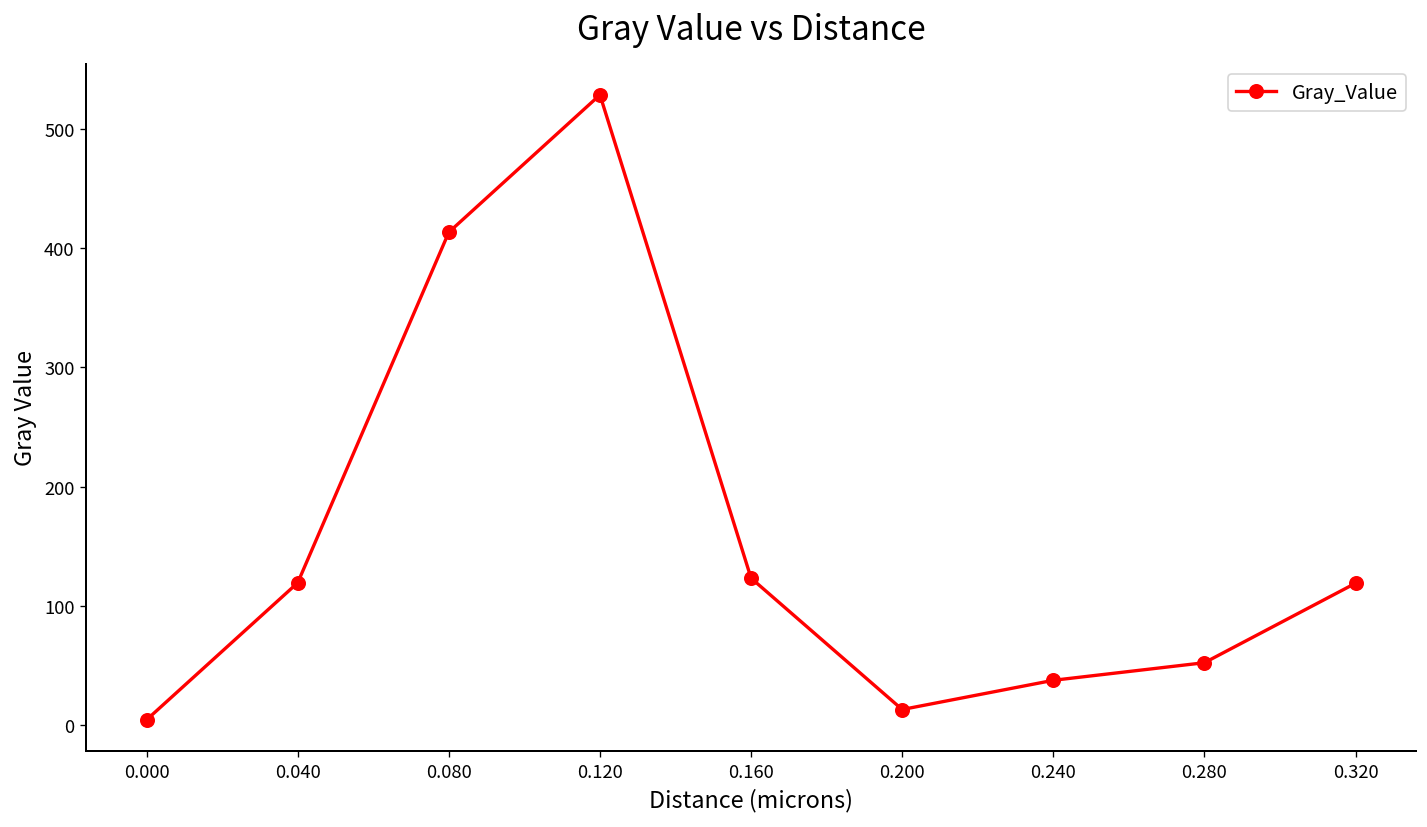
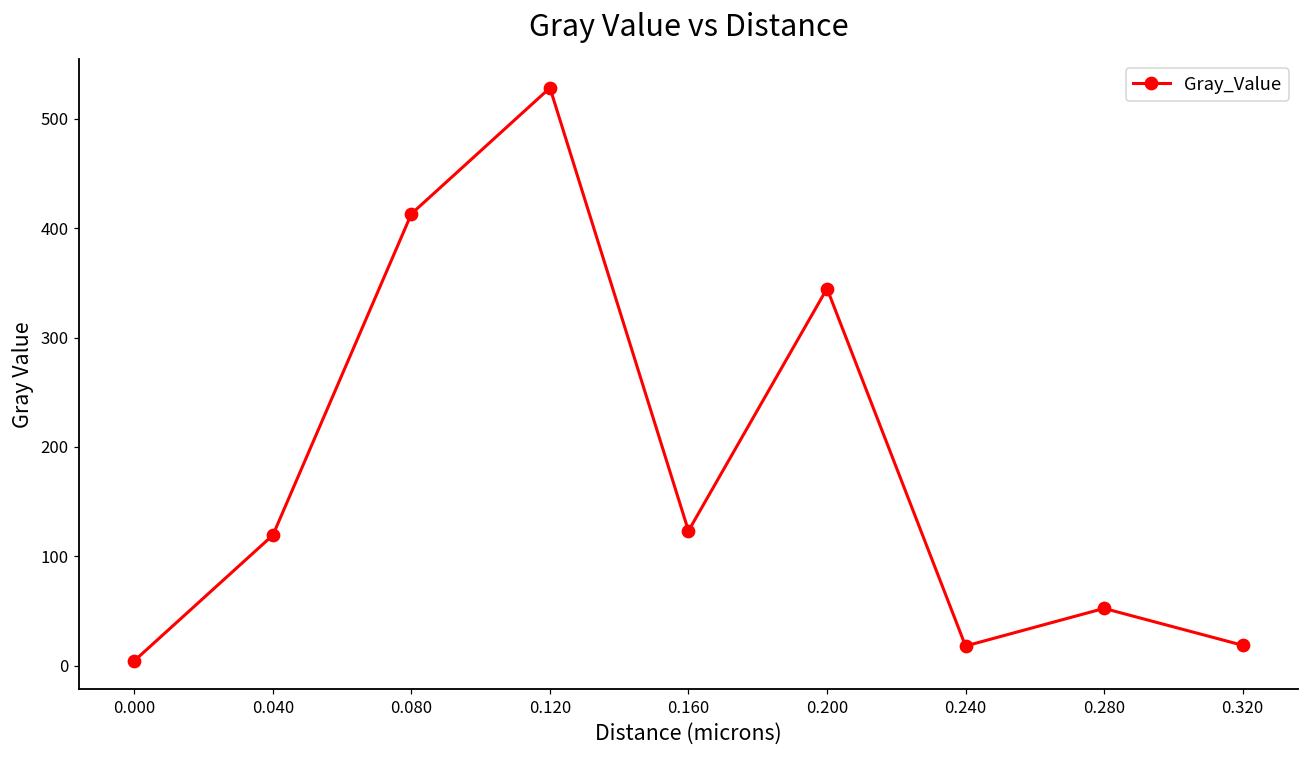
  {
    "0.000": 0,
    "0.040": 120,
    "0.080": 410,
    "0.120": 530,
    "0.160": 120,
-   "0.200": 10,
-   "0.240": 40,
+   "0.200": 340,
+   "0.240": 20,
    "0.280": 50,
-   "0.320": 120
+   "0.320": 20
  }
